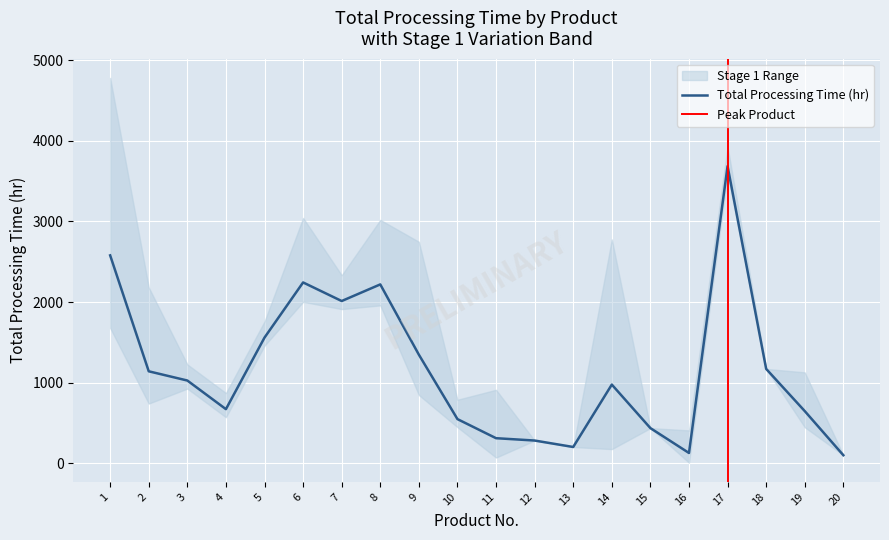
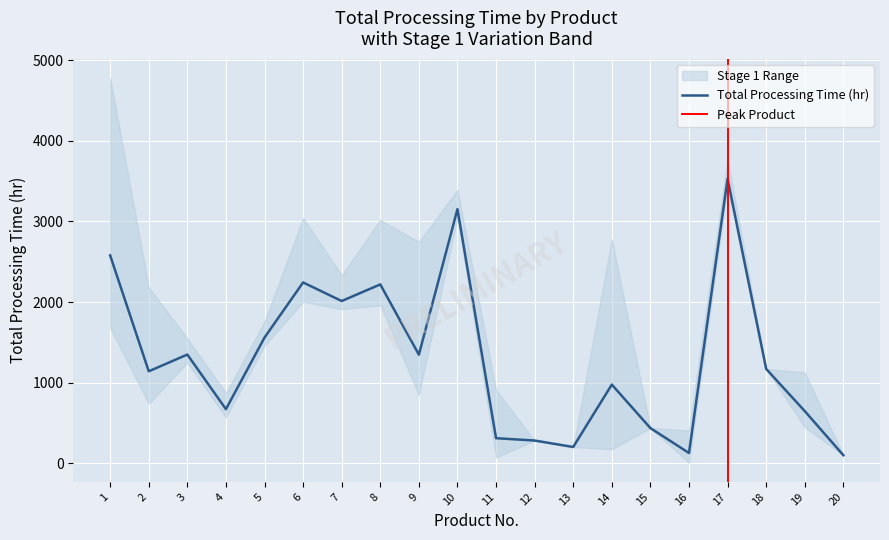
  {
    "Total Processing Time (hr)": {
      "1": 2600,
      "2": 1100,
-     "3": 1000,
+     "3": 1400,
      "4": 700,
      "5": 1600,
      "6": 2200,
      "7": 2000,
      "8": 2200,
      "9": 1300,
-     "10": 500,
+     "10": 3200,
      "11": 300,
      "14": 1000,
      "16": 100,
-     "17": 3700,
+     "17": 3500,
      "19": 600
    }
  }
